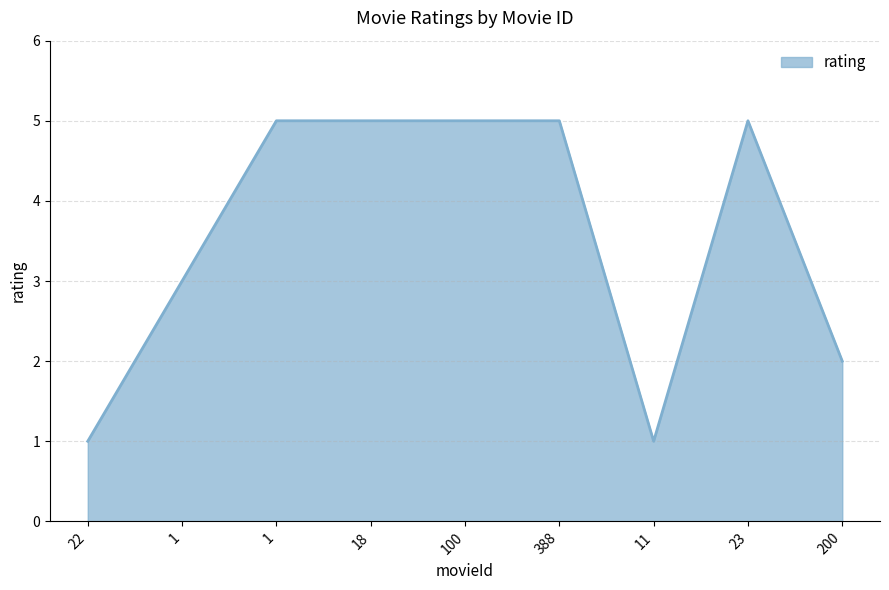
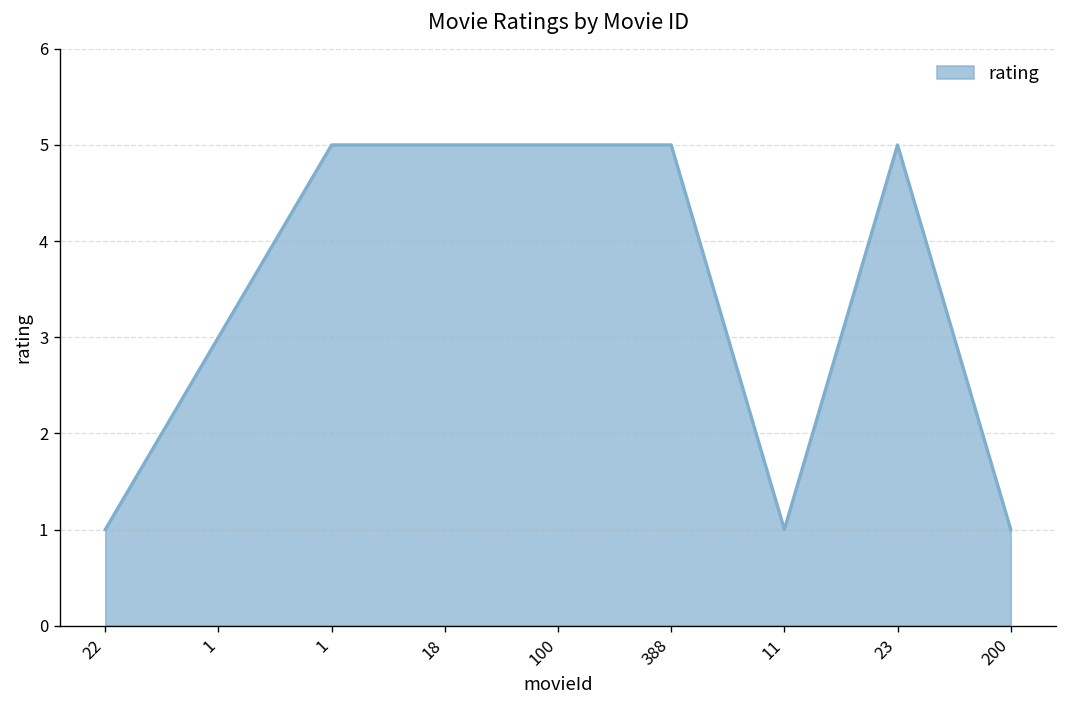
  {
    "22": 1,
    "18": 5,
    "100": 5,
    "388": 5,
    "11": 1,
    "23": 5,
-   "200": 2
+   "200": 1
  }
